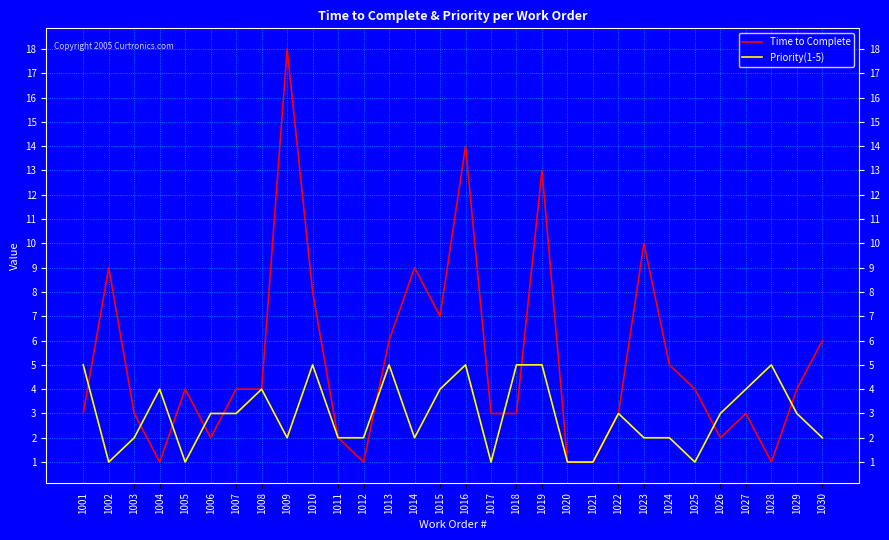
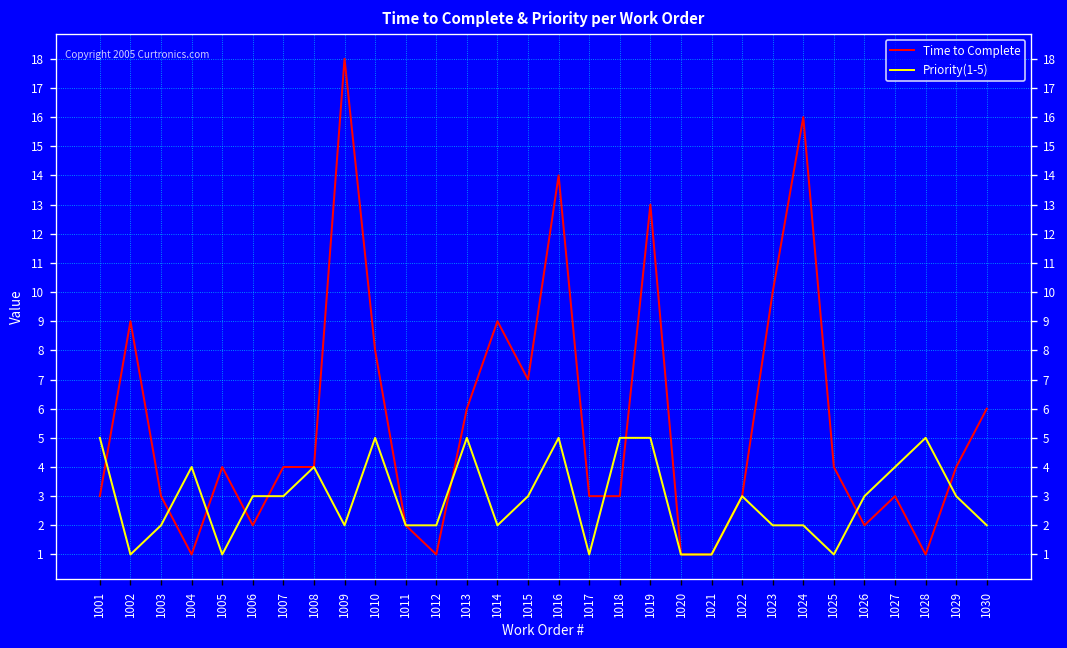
  {
    "Time to Complete": {
      "1001": 3,
      "1002": 9,
      "1003": 3,
      "1004": 1,
      "1005": 4,
      "1006": 2,
      "1007": 4,
      "1009": 18,
      "1010": 8,
      "1012": 1,
      "1013": 6,
      "1014": 9,
      "1015": 7,
      "1016": 14,
      "1017": 3,
      "1018": 3,
      "1019": 13,
      "1023": 10,
-     "1024": 5,
+     "1024": 16,
      "1025": 4,
      "1026": 2,
      "1027": 3,
      "1028": 1,
      "1029": 4,
      "1030": 6
    },
    "Priority(1-5)": {
      "1001": 5,
      "1002": 1,
      "1003": 2,
      "1004": 4,
      "1005": 1,
      "1006": 3,
      "1007": 3,
      "1009": 2,
      "1010": 5,
      "1012": 2,
      "1013": 5,
      "1014": 2,
-     "1015": 4,
+     "1015": 3,
      "1016": 5,
      "1017": 1,
      "1018": 5,
      "1019": 5,
      "1023": 2,
      "1024": 2,
      "1025": 1,
      "1026": 3,
      "1027": 4,
      "1028": 5,
      "1029": 3,
      "1030": 2
    }
  }
